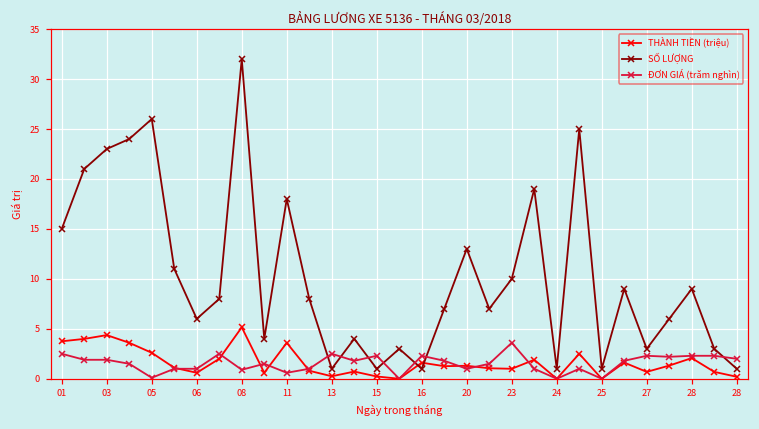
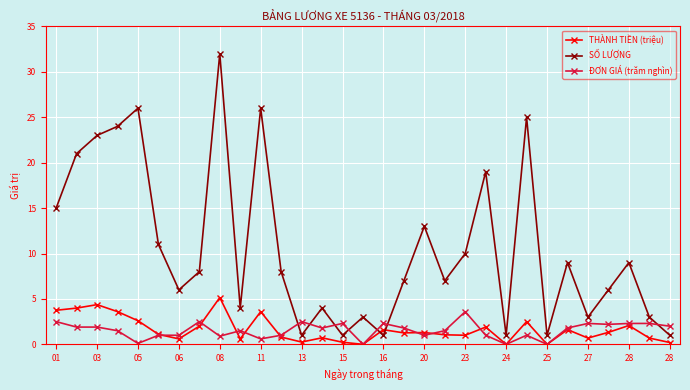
  {
    "THÀNH TIỀN (triệu)": {
      "01": 4,
      "03": 4,
      "05": 3,
      "08": 5,
      "11": 4,
      "23": 1
    },
    "SỐ LƯỢNG": {
      "01": 15,
      "03": 23,
      "05": 26,
      "08": 32,
-     "11": 18,
+     "11": 26,
      "23": 10
    },
    "ĐƠN GIÁ (trăm nghìn)": {
      "01": 3,
      "03": 2,
      "05": 0,
      "08": 1,
      "11": 1,
      "23": 4
    }
  }
